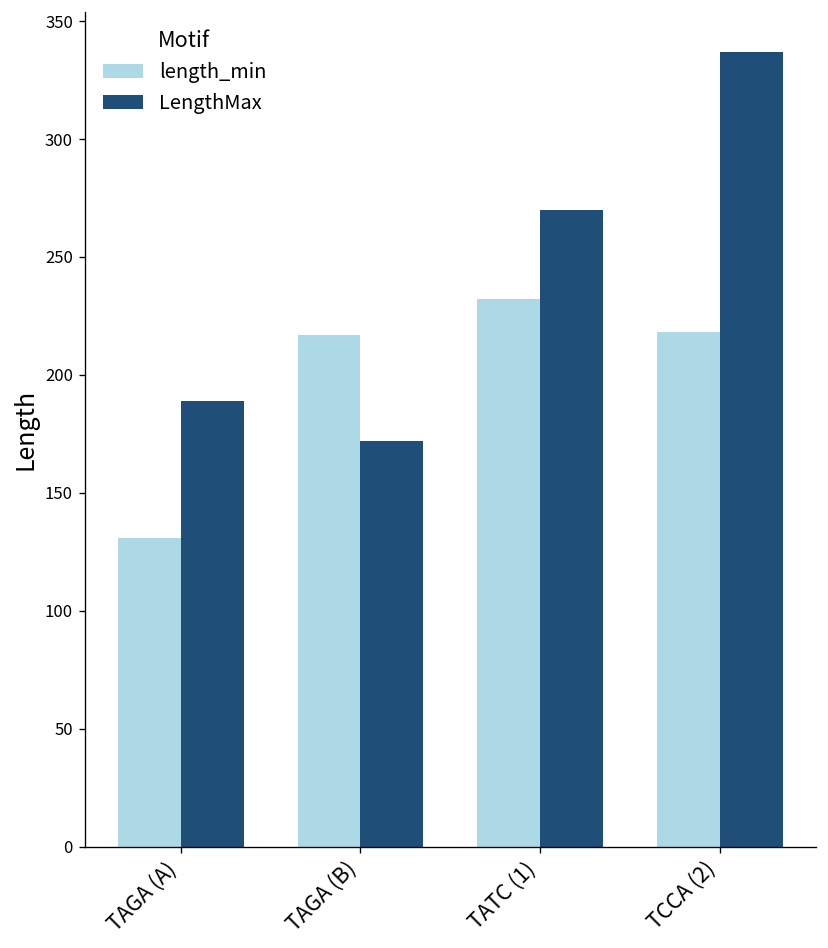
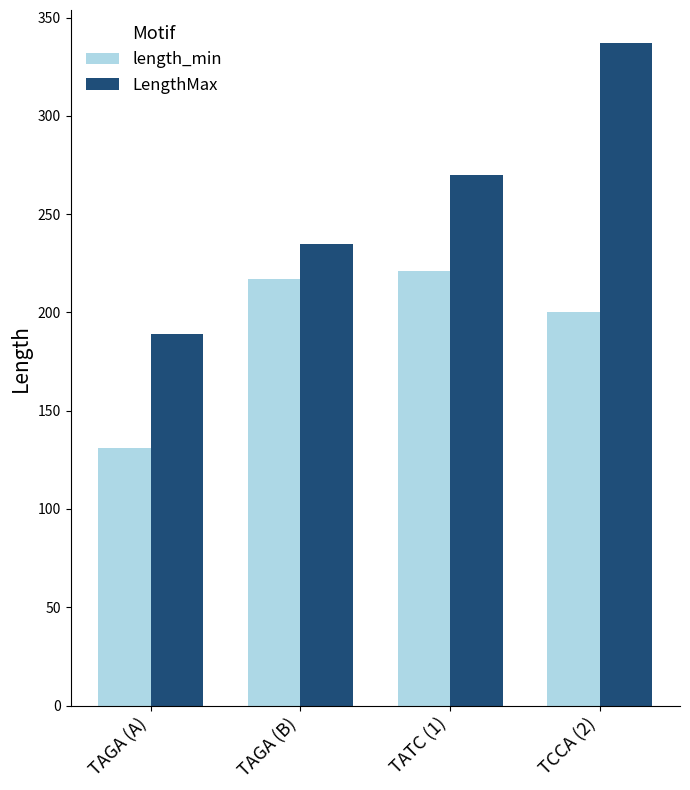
  {
    "length_min": {
      "TAGA (A)": 131,
      "TAGA (B)": 217,
-     "TATC (1)": 232,
-     "TCCA (2)": 218
+     "TATC (1)": 221,
+     "TCCA (2)": 200
    },
    "LengthMax": {
      "TAGA (A)": 189,
-     "TAGA (B)": 172,
+     "TAGA (B)": 235,
      "TATC (1)": 270,
      "TCCA (2)": 337
    }
  }
